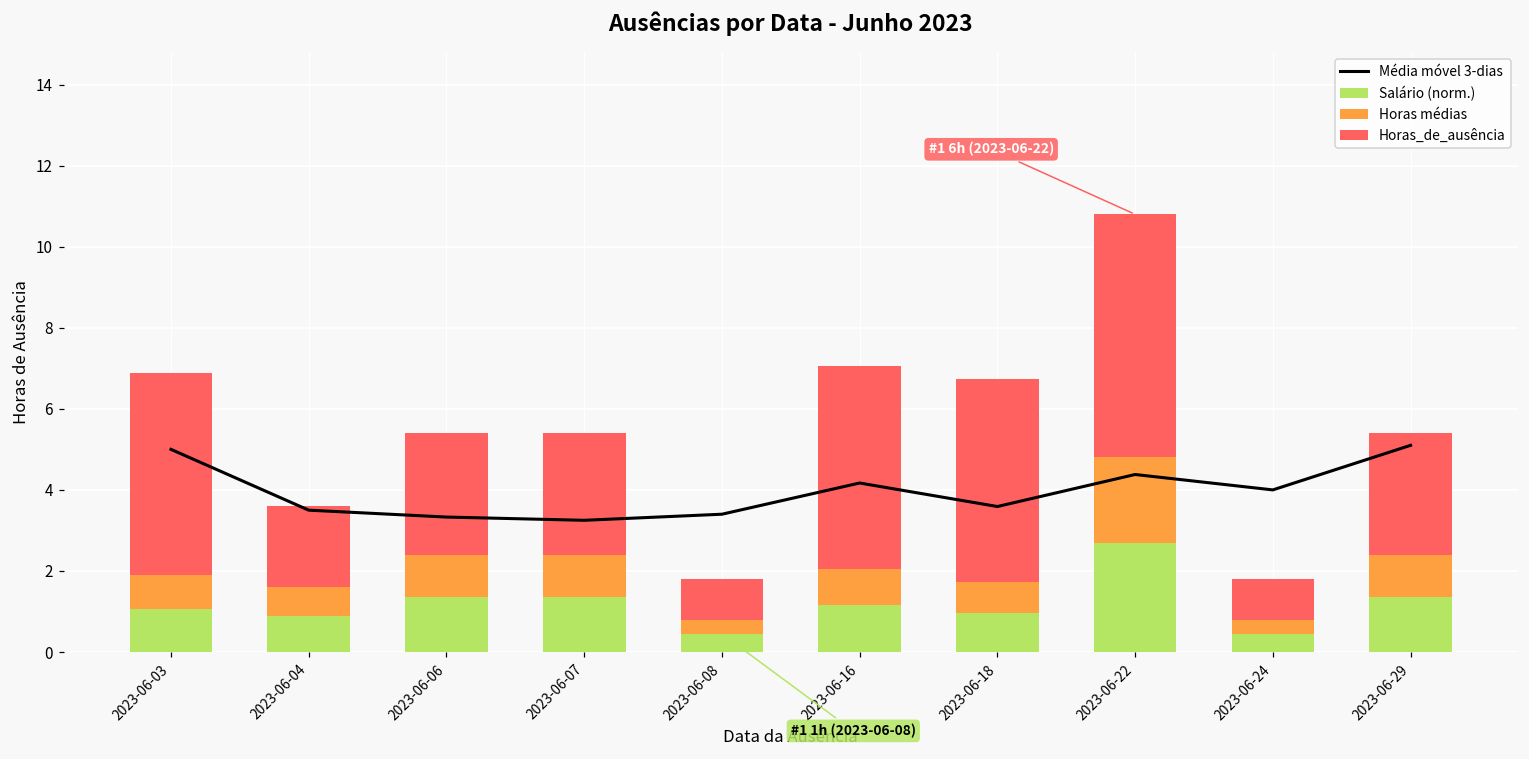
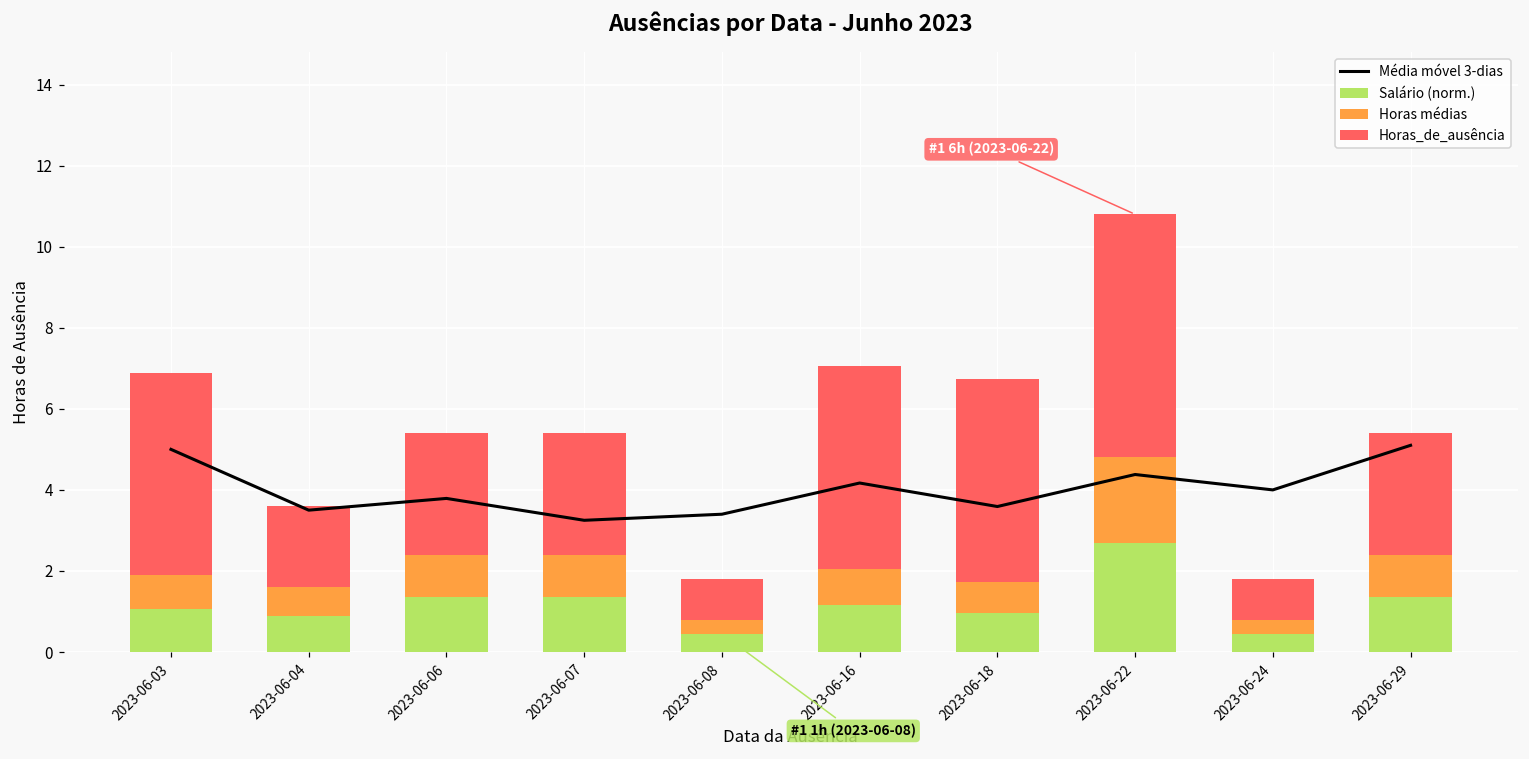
  {
    "Média móvel 3-dias": {
      "2023-06-03": 5.0,
      "2023-06-04": 3.5,
-     "2023-06-06": 3.3,
+     "2023-06-06": 3.8,
      "2023-06-07": 3.3,
      "2023-06-08": 3.4,
      "2023-06-16": 4.2,
      "2023-06-18": 3.6,
      "2023-06-22": 4.4,
      "2023-06-24": 4.0,
      "2023-06-29": 5.1
    },
    "Salário (norm.)": {
      "2023-06-03": 1.1,
      "2023-06-04": 0.9,
      "2023-06-06": 1.4,
      "2023-06-07": 1.4,
      "2023-06-16": 1.2,
      "2023-06-18": 1.0,
      "2023-06-22": 2.7,
      "2023-06-24": 0.5,
      "2023-06-29": 1.4
    },
    "Horas médias": {
      "2023-06-03": 0.8,
      "2023-06-04": 0.7,
      "2023-06-06": 1.0,
      "2023-06-07": 1.0,
      "2023-06-08": 0.3,
      "2023-06-16": 0.9,
      "2023-06-18": 0.8,
      "2023-06-22": 2.1,
      "2023-06-24": 0.3,
      "2023-06-29": 1.0
    },
    "Horas_de_ausência": {
      "2023-06-03": 5.0,
      "2023-06-04": 2.0,
      "2023-06-06": 3.0,
      "2023-06-07": 3.0,
      "2023-06-08": 1.0,
      "2023-06-16": 5.0,
      "2023-06-18": 5.0,
      "2023-06-22": 6.0,
      "2023-06-24": 1.0,
      "2023-06-29": 3.0
    }
  }
